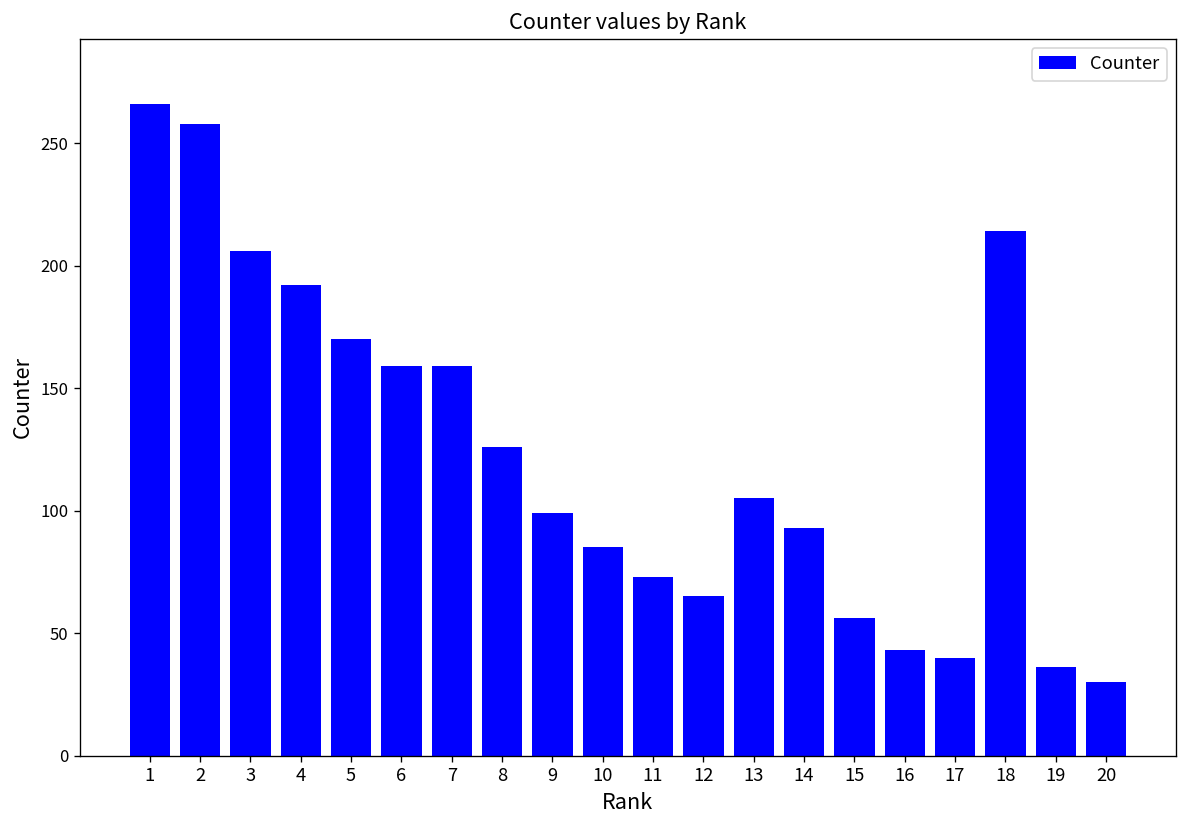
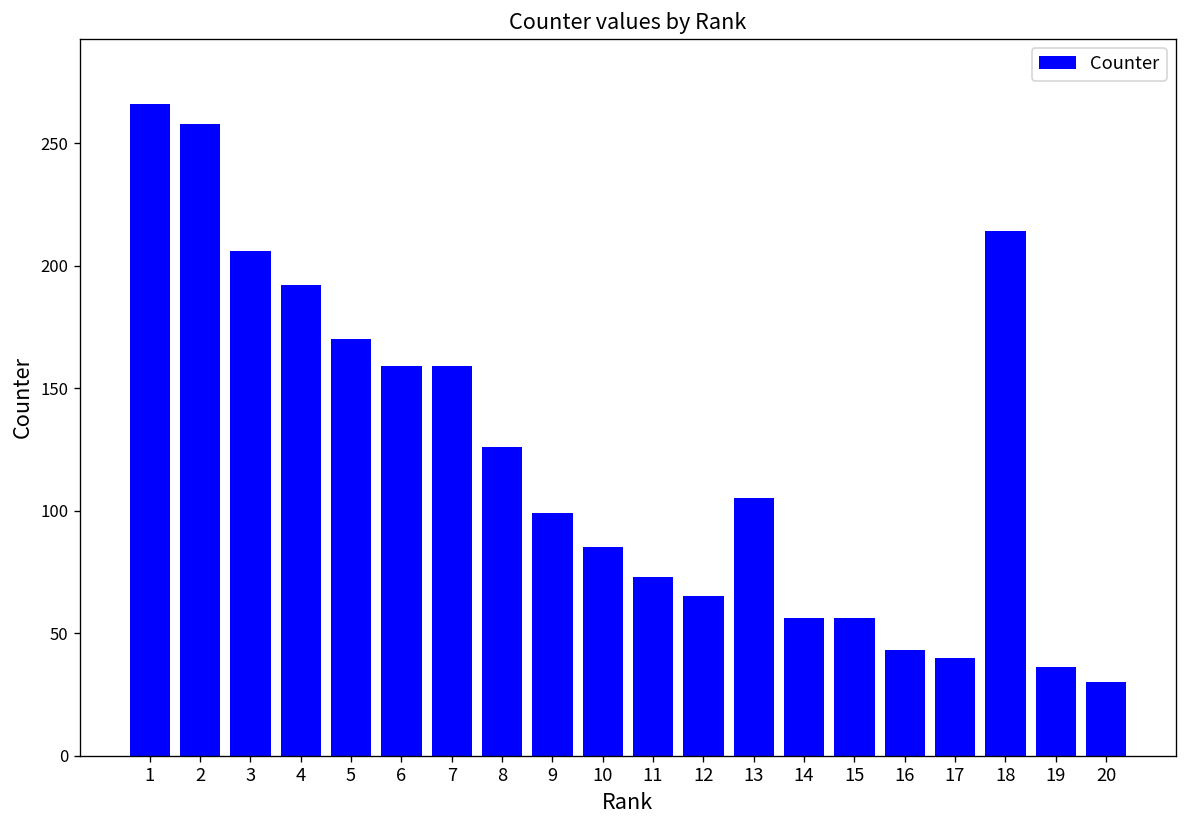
  {
    "1": 266,
    "2": 258,
    "3": 206,
    "4": 192,
    "5": 170,
    "6": 159,
    "7": 159,
    "8": 126,
    "9": 99,
    "10": 85,
    "11": 73,
    "12": 65,
    "13": 105,
-   "14": 93,
+   "14": 56,
    "15": 56,
    "16": 43,
    "17": 40,
    "18": 214,
    "19": 36,
    "20": 30
  }
